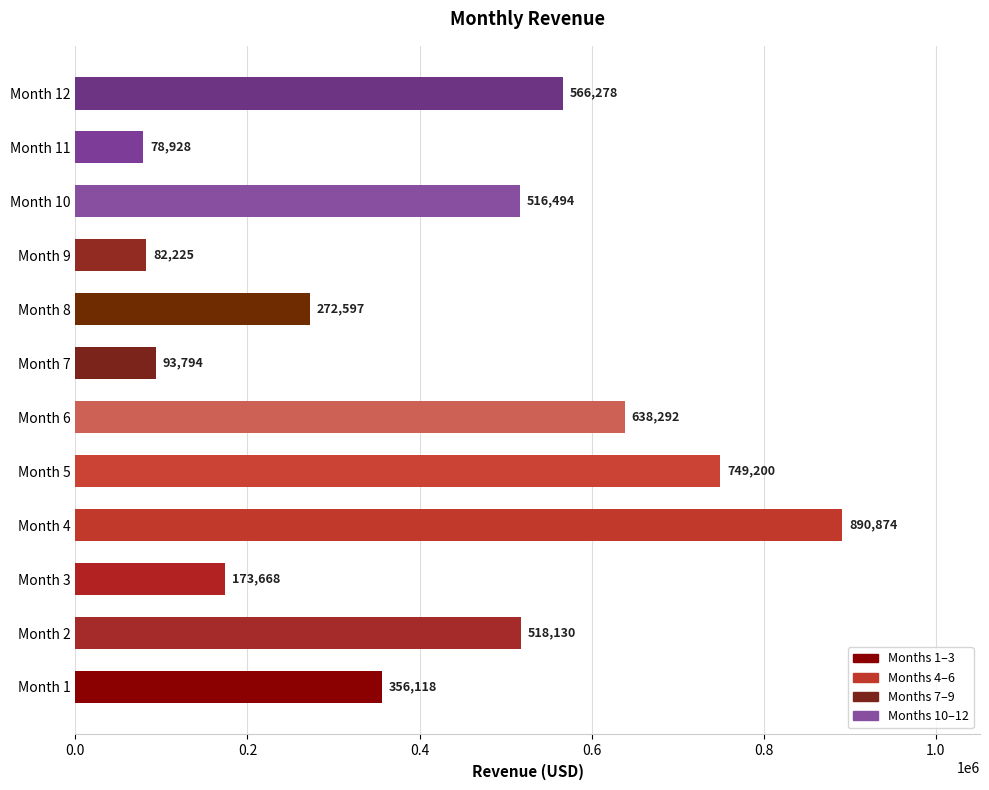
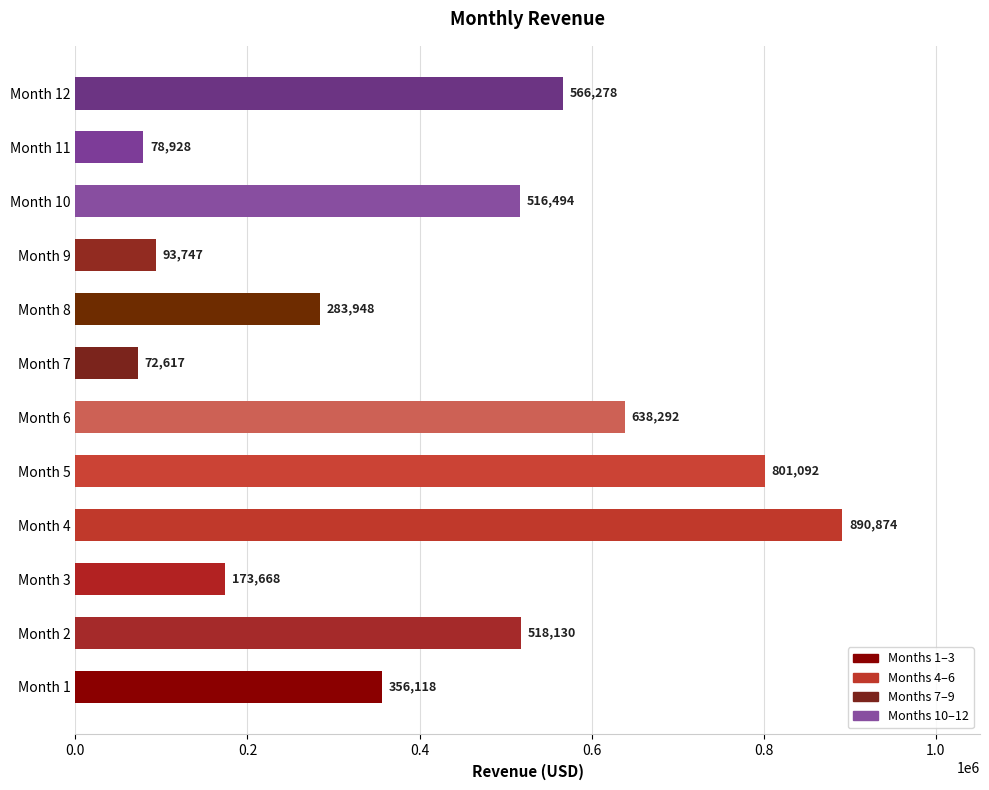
  {
    "Month 12": "566,278",
    "Month 11": "78,928",
    "Month 10": "516,494",
-   "Month 9": "82,225",
-   "Month 8": "272,597",
-   "Month 7": "93,794",
+   "Month 9": "93,747",
+   "Month 8": "283,948",
+   "Month 7": "72,617",
    "Month 6": "638,292",
-   "Month 5": "749,200",
+   "Month 5": "801,092",
    "Month 4": "890,874",
    "Month 3": "173,668",
    "Month 2": "518,130",
    "Month 1": "356,118"
  }
